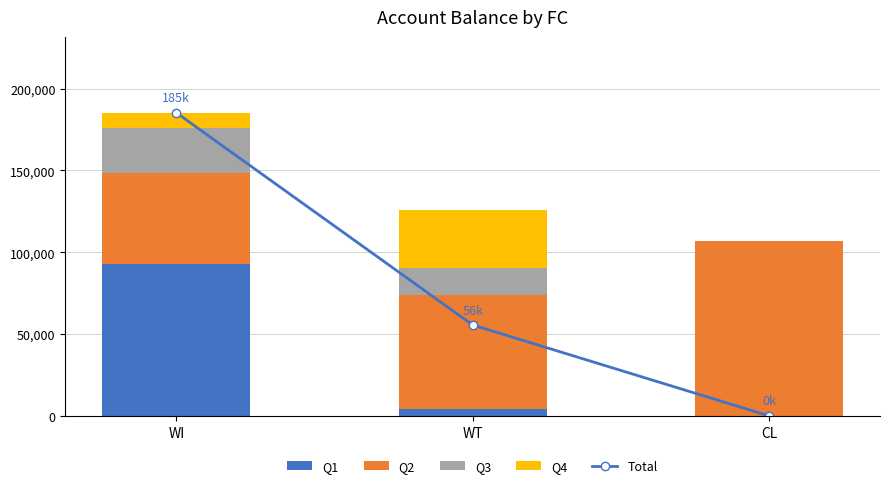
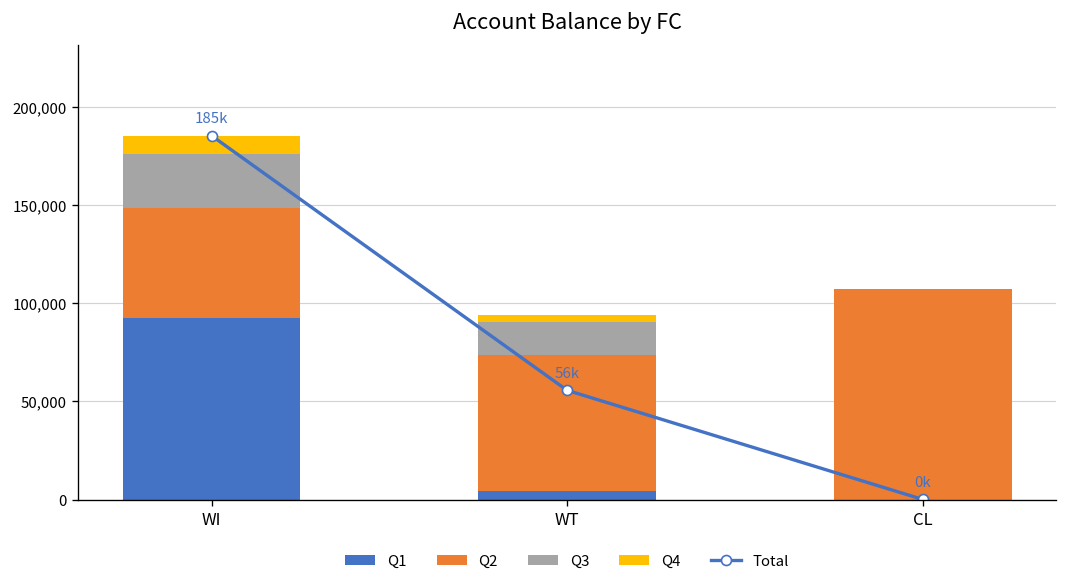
  {
    "Q2": {
      "WI": "56,000"
    },
    "Q3": {
      "WI": "28,000",
      "WT": "17,000"
    },
    "Q4": {
-     "WT": "36,000"
+     "WT": "3,000"
    }
  }
